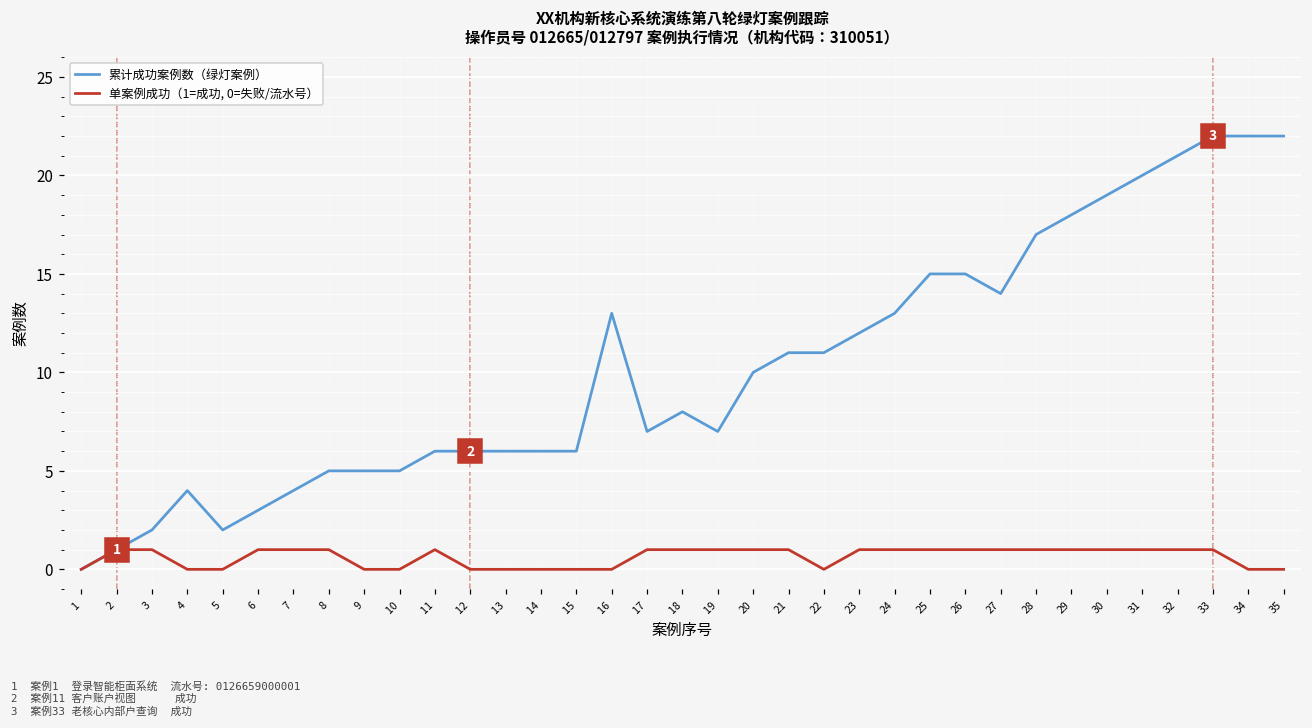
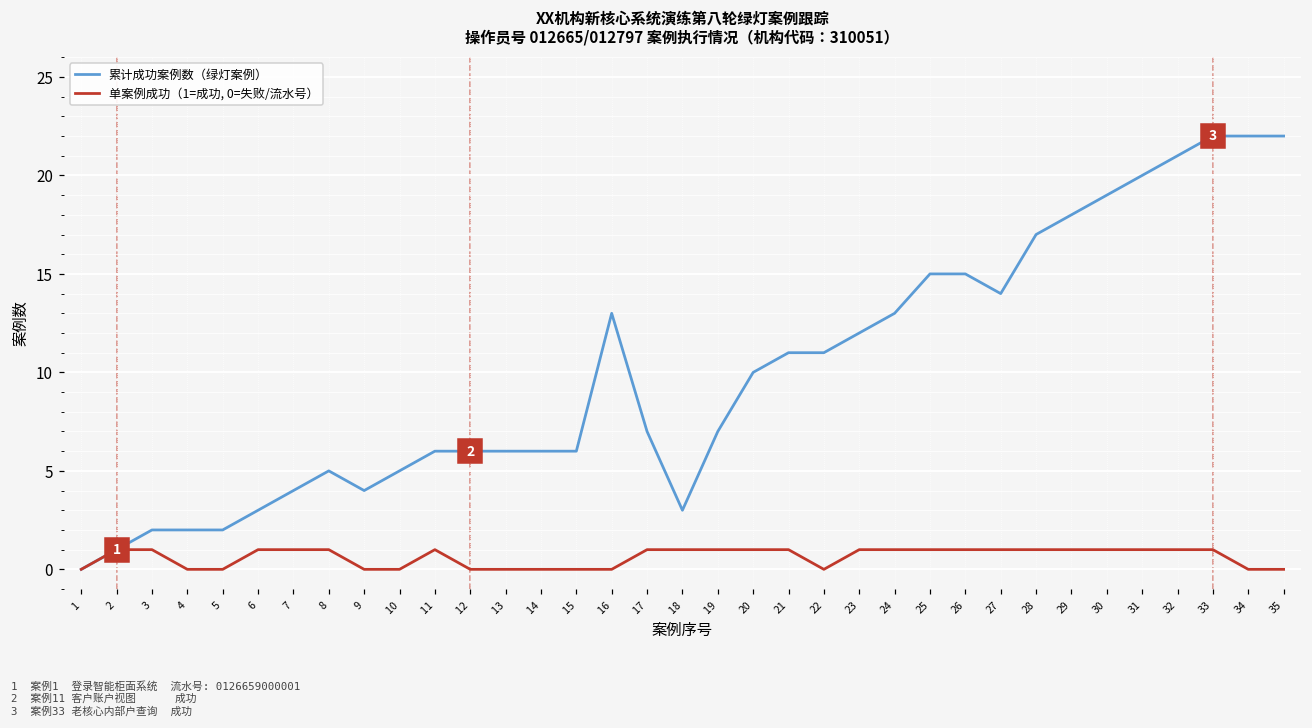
  {
    "累计成功案例数（绿灯案例）": {
      "3": 2,
-     "4": 4,
+     "4": 2,
      "5": 2,
      "6": 3,
      "7": 4,
      "8": 5,
-     "9": 5,
+     "9": 4,
      "10": 5,
      "11": 6,
      "13": 6,
      "14": 6,
      "15": 6,
      "16": 13,
      "17": 7,
-     "18": 8,
+     "18": 3,
      "19": 7,
      "20": 10,
      "21": 11,
      "22": 11,
      "23": 12,
      "24": 13,
      "25": 15,
      "26": 15,
      "27": 14,
      "28": 17,
      "29": 18,
      "30": 19,
      "31": 20,
      "32": 21,
      "34": 22,
      "35": 22
    }
  }
